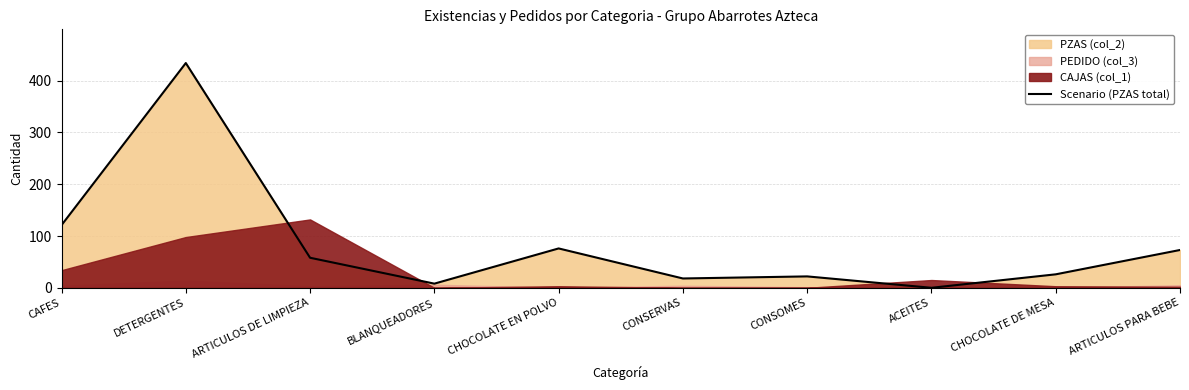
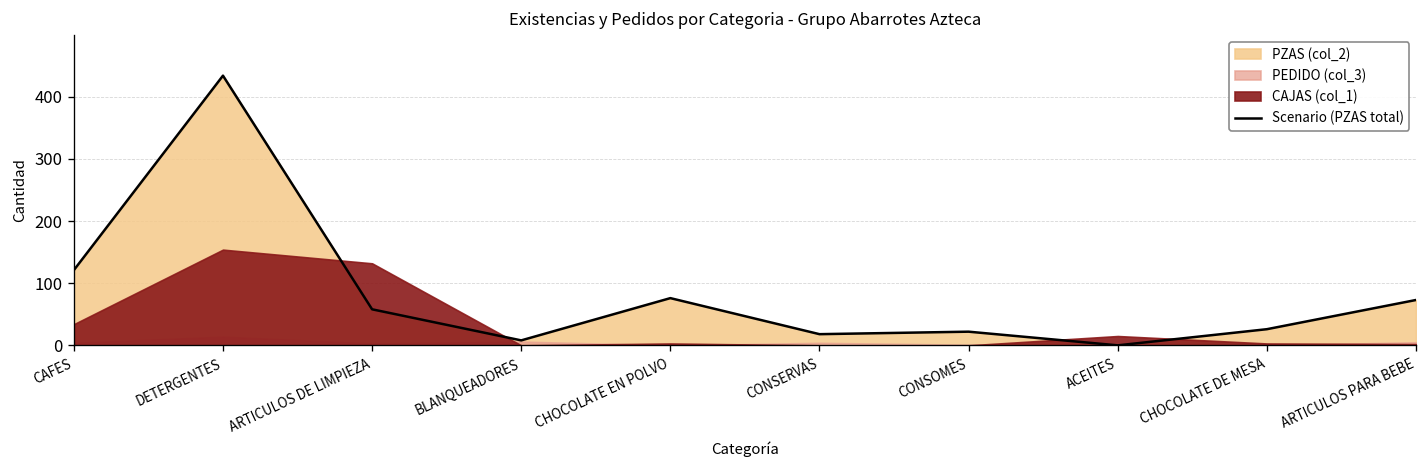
  {
    "CAJAS (col_1)": {
      "CAFES": 30,
-     "DETERGENTES": 100,
+     "DETERGENTES": 150,
      "ARTICULOS DE LIMPIEZA": 130,
      "BLANQUEADORES": 0,
      "ACEITES": 20
    }
  }
